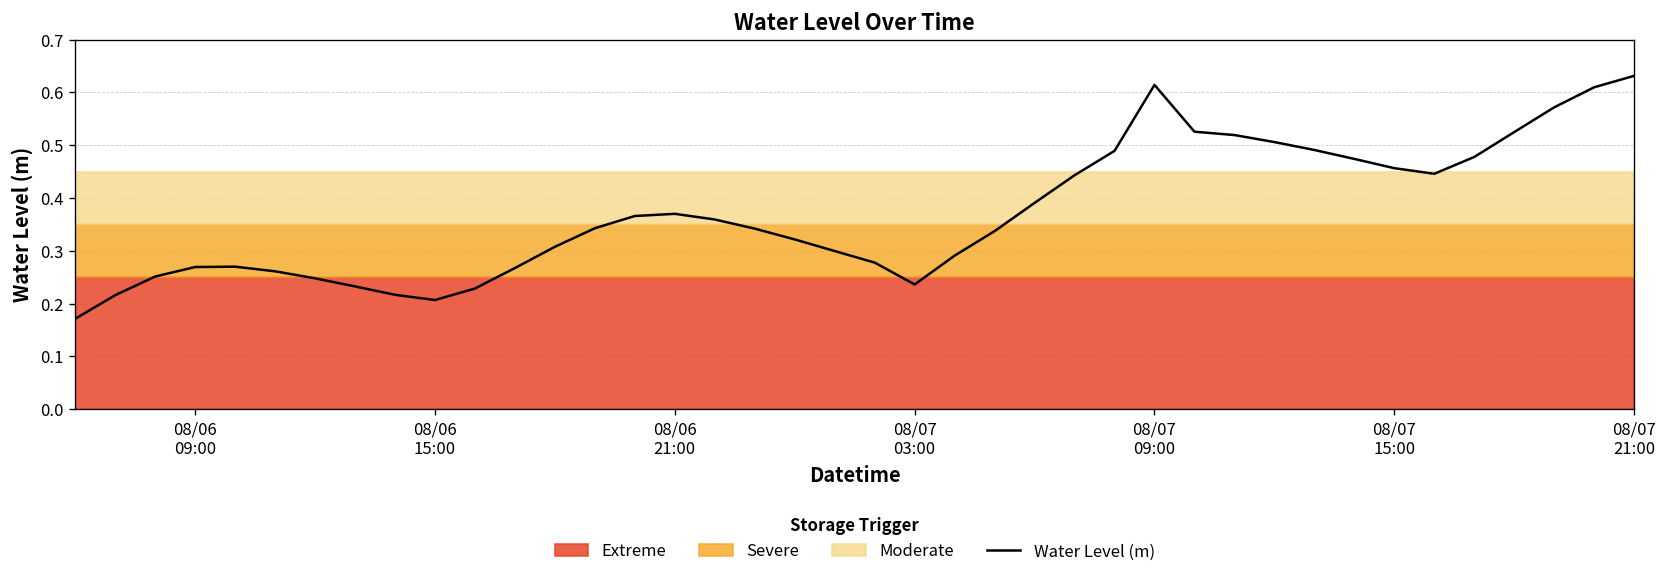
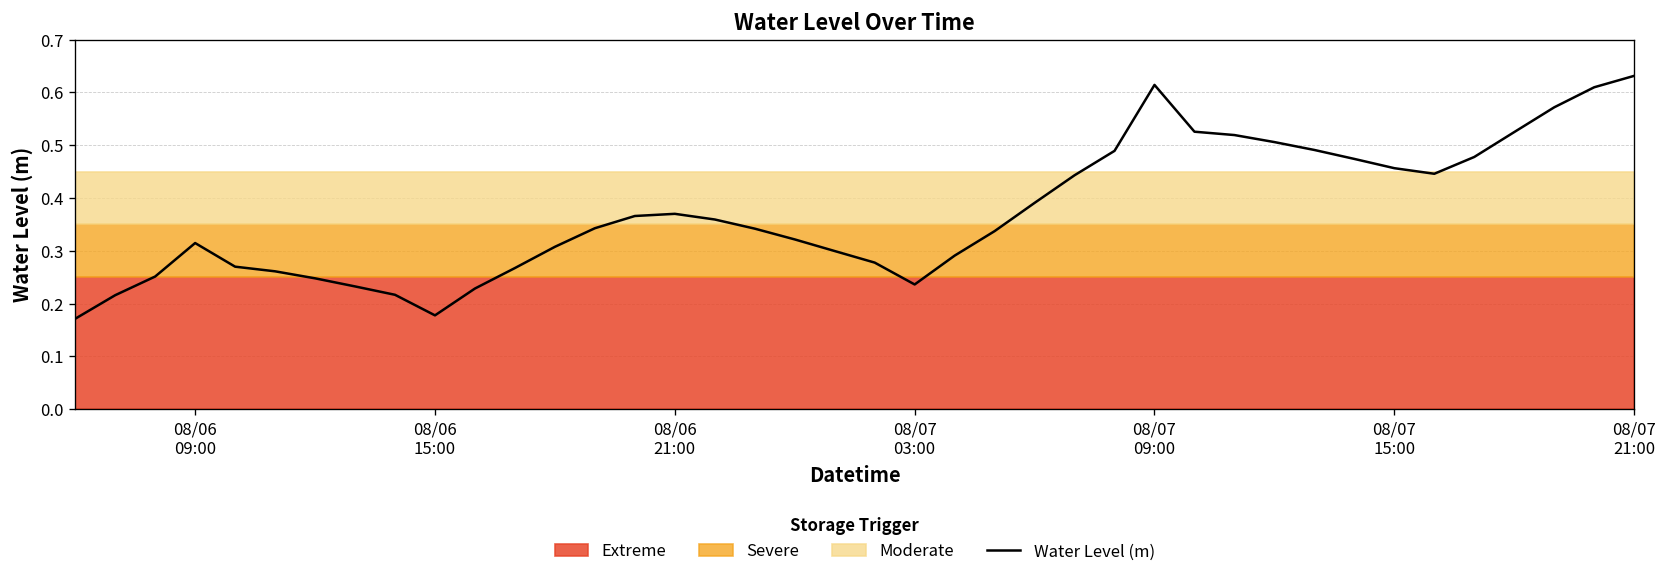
  {
    "Water Level (m)": {
-     "08/06 09:00": 0.27,
-     "08/06 15:00": 0.21,
+     "08/06 09:00": 0.31,
+     "08/06 15:00": 0.18,
      "08/06 21:00": 0.37,
      "08/07 03:00": 0.24,
      "08/07 09:00": 0.61,
      "08/07 15:00": 0.46,
      "08/07 21:00": 0.63
    },
    "Extreme": {
      "08/06 09:00": 0.25,
      "08/06 15:00": 0.25,
      "08/06 21:00": 0.25,
      "08/07 03:00": 0.25,
      "08/07 09:00": 0.25,
      "08/07 15:00": 0.25,
      "08/07 21:00": 0.25
    }
  }
